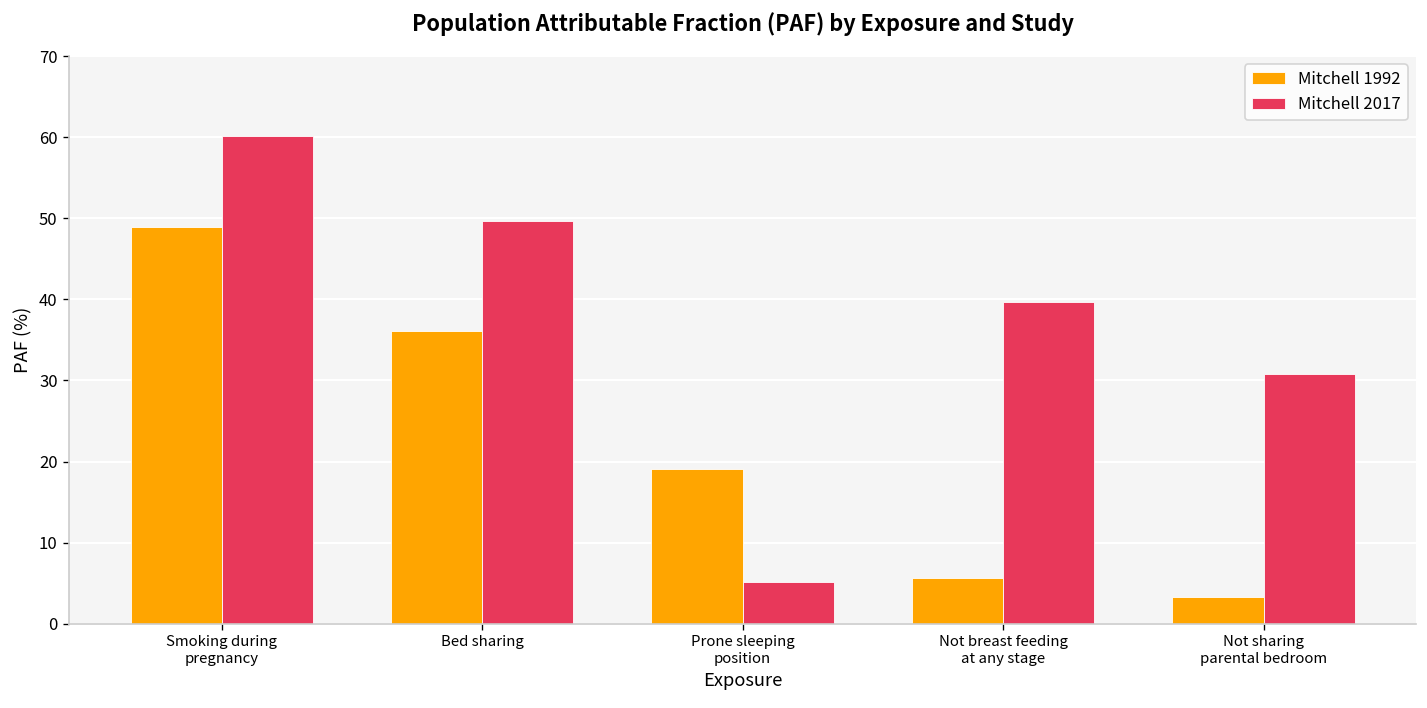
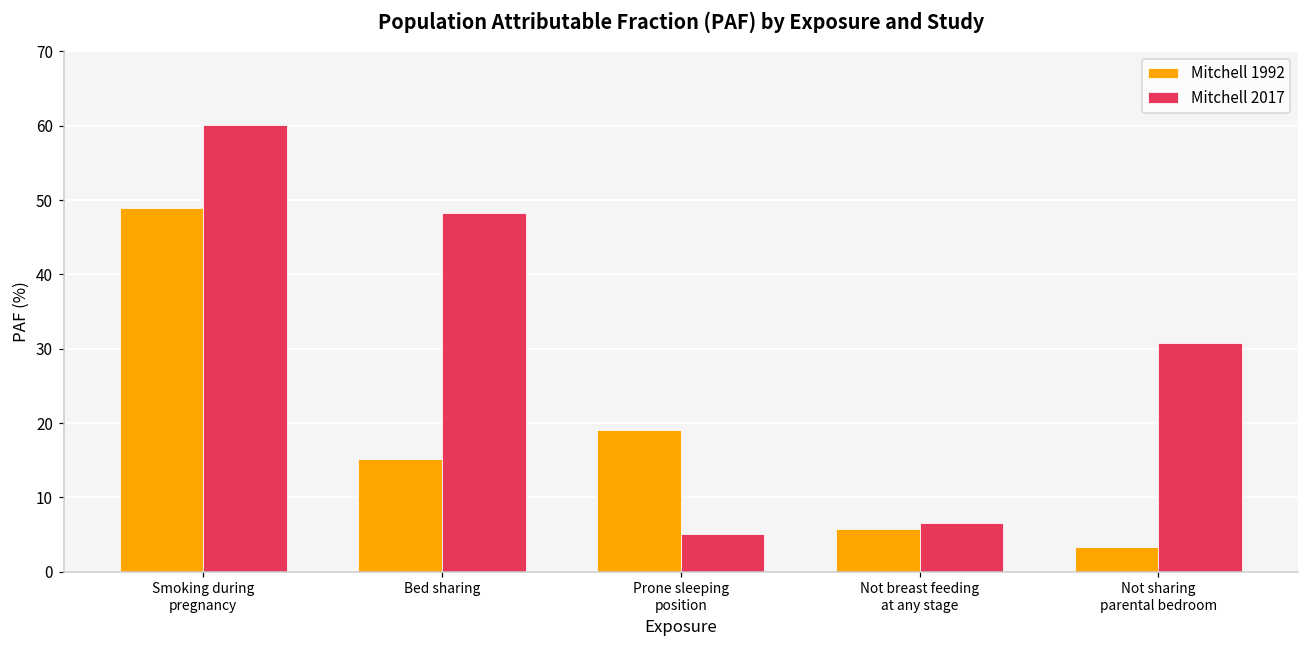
  {
    "Mitchell 1992": {
      "Smoking during pregnancy": 49,
-     "Bed sharing": 36,
+     "Bed sharing": 15,
      "Prone sleeping position": 19,
      "Not breast feeding at any stage": 6,
      "Not sharing parental bedroom": 3
    },
    "Mitchell 2017": {
      "Smoking during pregnancy": 60,
-     "Bed sharing": 50,
+     "Bed sharing": 48,
      "Prone sleeping position": 5,
-     "Not breast feeding at any stage": 40,
+     "Not breast feeding at any stage": 7,
      "Not sharing parental bedroom": 31
    }
  }
